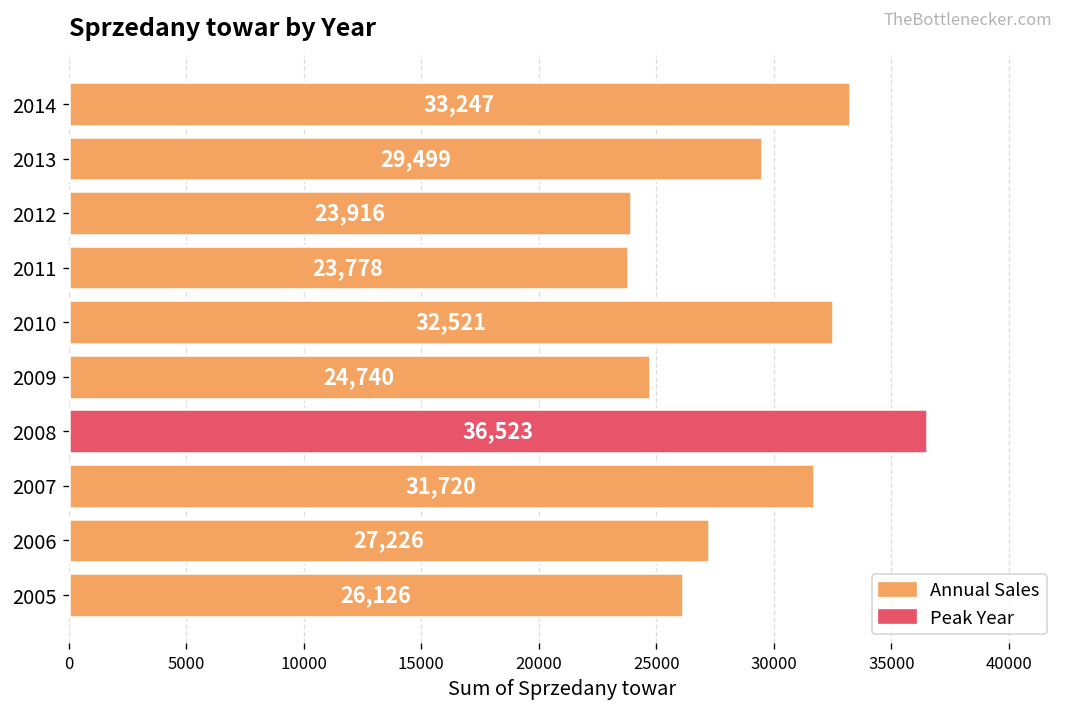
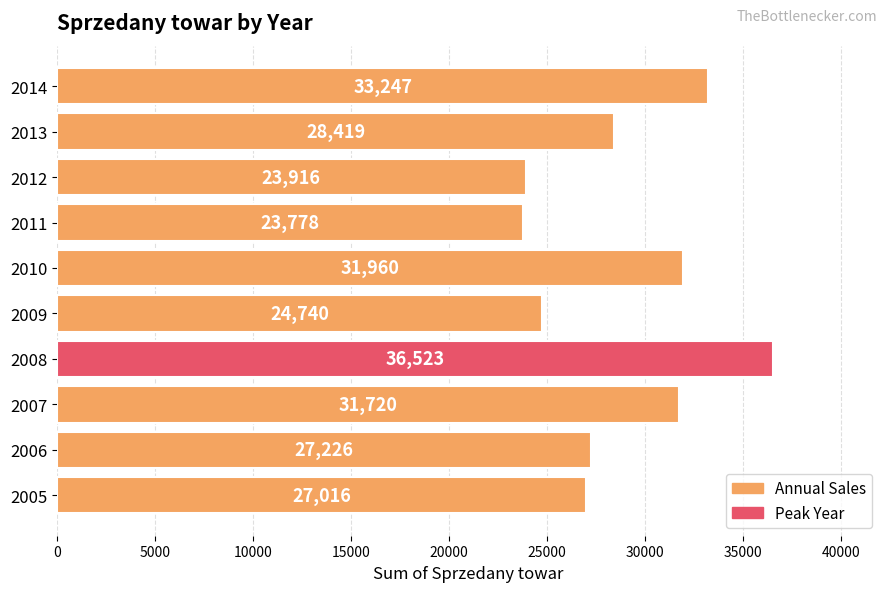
  {
    "2014": "33,247",
-   "2013": "29,499",
+   "2013": "28,419",
    "2012": "23,916",
    "2011": "23,778",
-   "2010": "32,521",
+   "2010": "31,960",
    "2009": "24,740",
    "2008": "36,523",
    "2007": "31,720",
    "2006": "27,226",
-   "2005": "26,126"
+   "2005": "27,016"
  }
